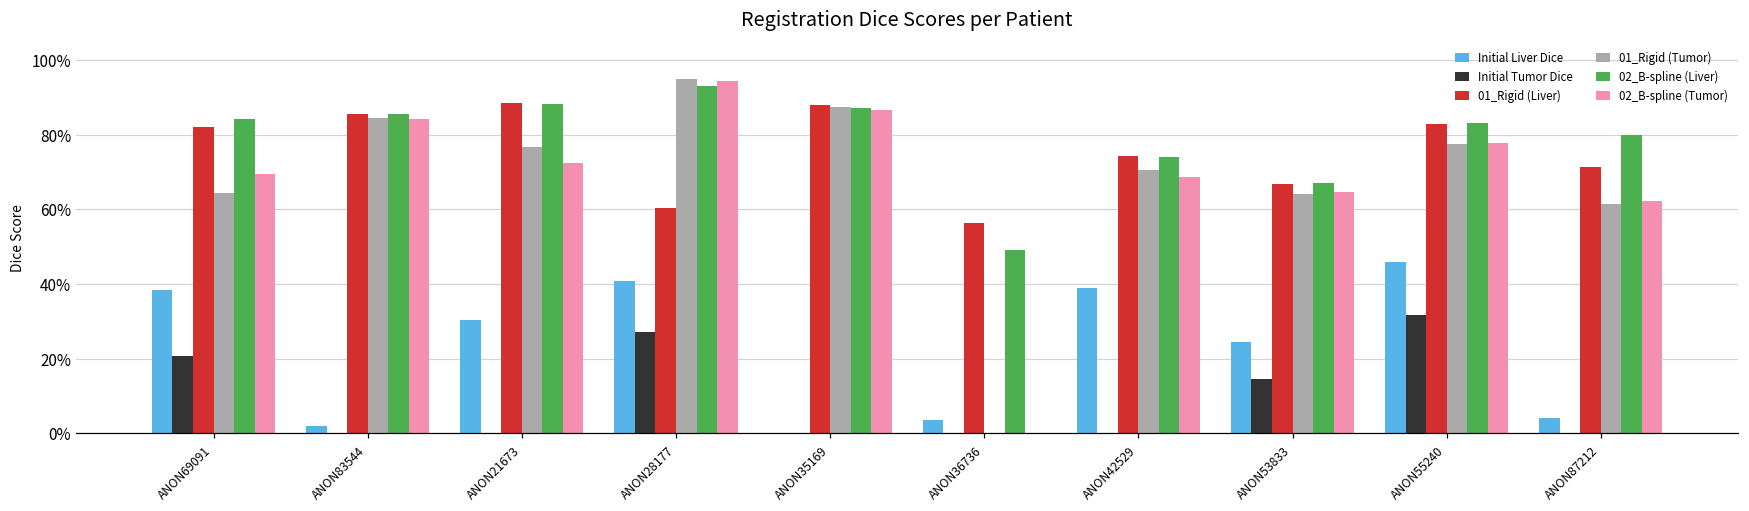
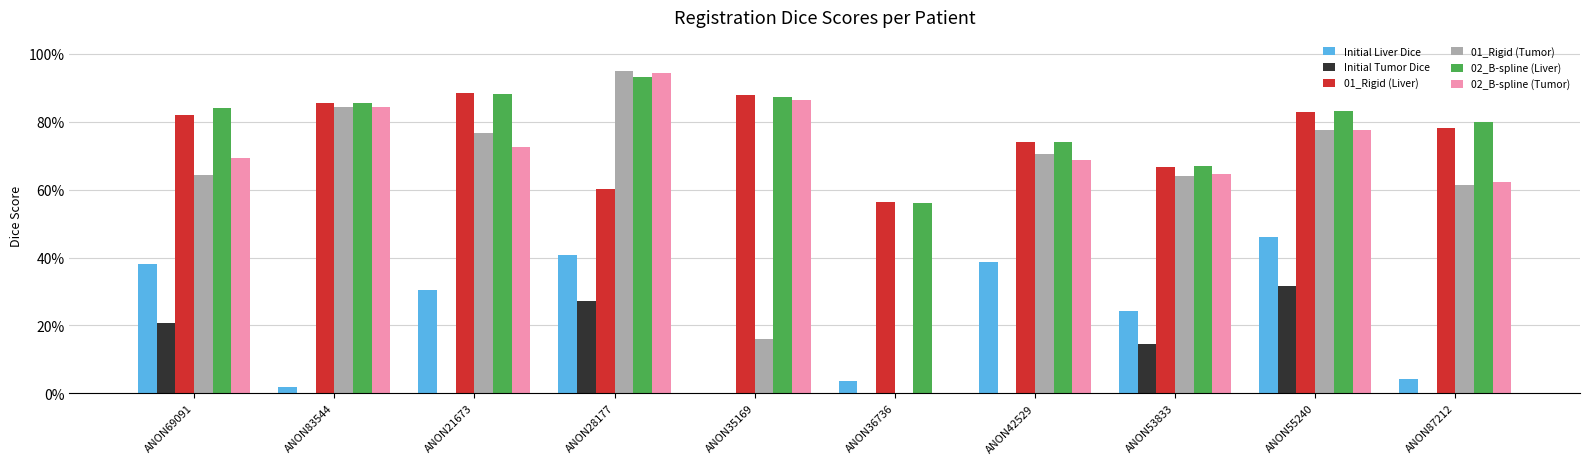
  {
    "Initial Liver Dice": {
      "ANON69091": "38%",
      "ANON83544": "2%",
      "ANON21673": "30%",
      "ANON28177": "41%",
      "ANON35169": "0%",
      "ANON36736": "4%",
      "ANON42529": "39%",
      "ANON53833": "24%",
      "ANON55240": "46%",
      "ANON87212": "4%"
    },
    "Initial Tumor Dice": {
      "ANON69091": "21%",
      "ANON83544": "0%",
      "ANON21673": "0%",
      "ANON28177": "27%",
      "ANON35169": "0%",
      "ANON36736": "0%",
      "ANON42529": "0%",
      "ANON53833": "15%",
      "ANON55240": "32%",
      "ANON87212": "0%"
    },
    "01_Rigid (Liver)": {
      "ANON69091": "82%",
      "ANON83544": "86%",
      "ANON21673": "88%",
      "ANON28177": "60%",
      "ANON35169": "88%",
      "ANON36736": "56%",
      "ANON42529": "74%",
      "ANON53833": "67%",
      "ANON55240": "83%",
-     "ANON87212": "71%"
+     "ANON87212": "78%"
    },
    "01_Rigid (Tumor)": {
      "ANON69091": "64%",
      "ANON83544": "84%",
      "ANON21673": "77%",
      "ANON28177": "95%",
-     "ANON35169": "87%",
+     "ANON35169": "16%",
      "ANON36736": "0%",
      "ANON42529": "71%",
      "ANON53833": "64%",
      "ANON55240": "78%",
      "ANON87212": "61%"
    },
    "02_B-spline (Liver)": {
      "ANON69091": "84%",
      "ANON83544": "86%",
      "ANON21673": "88%",
      "ANON28177": "93%",
      "ANON35169": "87%",
-     "ANON36736": "49%",
+     "ANON36736": "56%",
      "ANON42529": "74%",
      "ANON53833": "67%",
      "ANON55240": "83%",
      "ANON87212": "80%"
    },
    "02_B-spline (Tumor)": {
      "ANON69091": "69%",
      "ANON83544": "84%",
      "ANON21673": "72%",
      "ANON28177": "94%",
      "ANON35169": "86%",
      "ANON36736": "0%",
      "ANON42529": "69%",
      "ANON53833": "65%",
      "ANON55240": "78%",
      "ANON87212": "62%"
    }
  }
